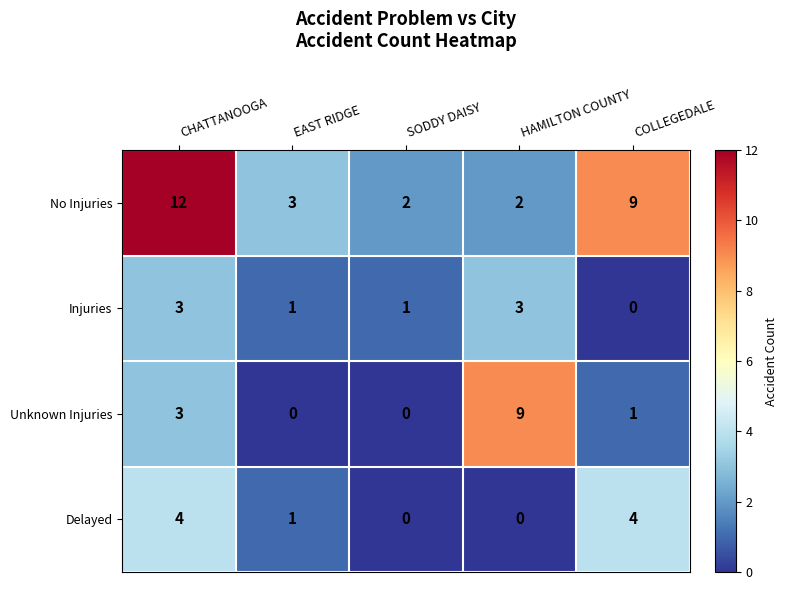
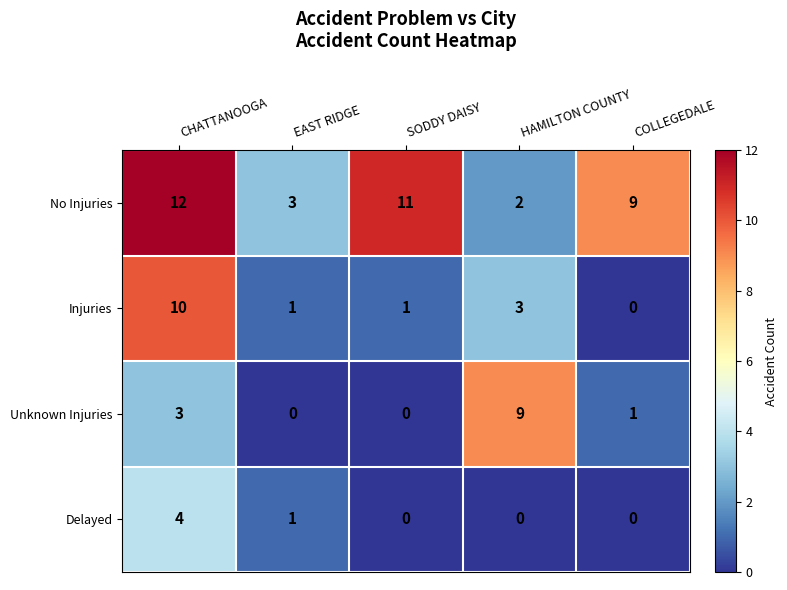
  {
    "No Injuries": {
      "CHATTANOOGA": 12,
      "EAST RIDGE": 3,
-     "SODDY DAISY": 2,
+     "SODDY DAISY": 11,
      "HAMILTON COUNTY": 2,
      "COLLEGEDALE": 9
    },
    "Injuries": {
-     "CHATTANOOGA": 3,
+     "CHATTANOOGA": 10,
      "EAST RIDGE": 1,
      "SODDY DAISY": 1,
      "HAMILTON COUNTY": 3,
      "COLLEGEDALE": 0
    },
    "Unknown Injuries": {
      "CHATTANOOGA": 3,
      "EAST RIDGE": 0,
      "SODDY DAISY": 0,
      "HAMILTON COUNTY": 9,
      "COLLEGEDALE": 1
    },
    "Delayed": {
      "CHATTANOOGA": 4,
      "EAST RIDGE": 1,
      "SODDY DAISY": 0,
      "HAMILTON COUNTY": 0,
-     "COLLEGEDALE": 4
+     "COLLEGEDALE": 0
    }
  }
